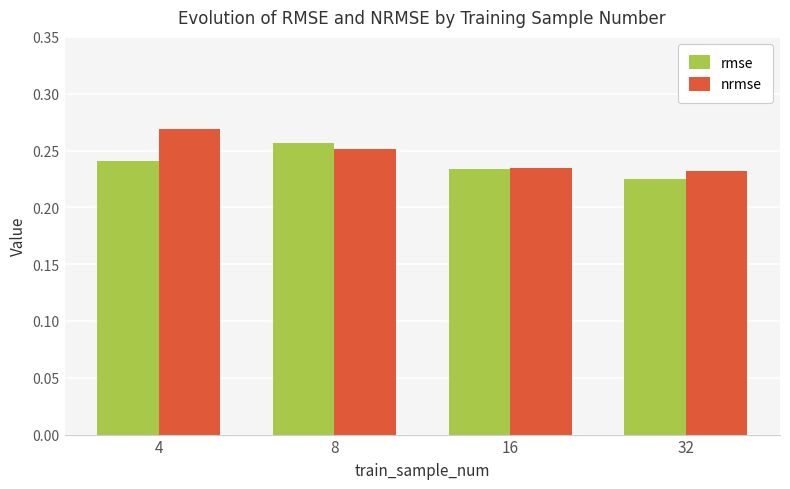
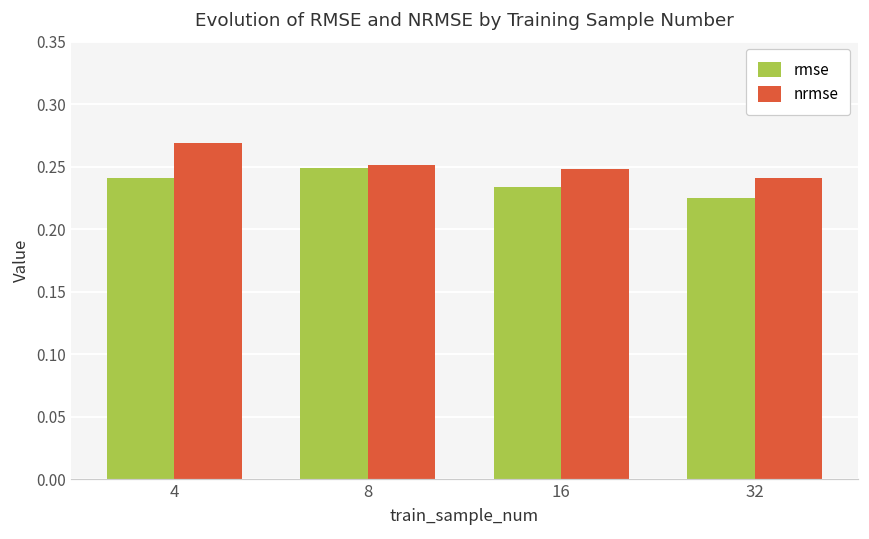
  {
    "rmse": {
      "4": 0.241,
-     "8": 0.257,
+     "8": 0.249,
      "16": 0.234,
      "32": 0.225
    },
    "nrmse": {
      "4": 0.269,
      "8": 0.251,
-     "16": 0.234,
-     "32": 0.232
+     "16": 0.248,
+     "32": 0.241
    }
  }
